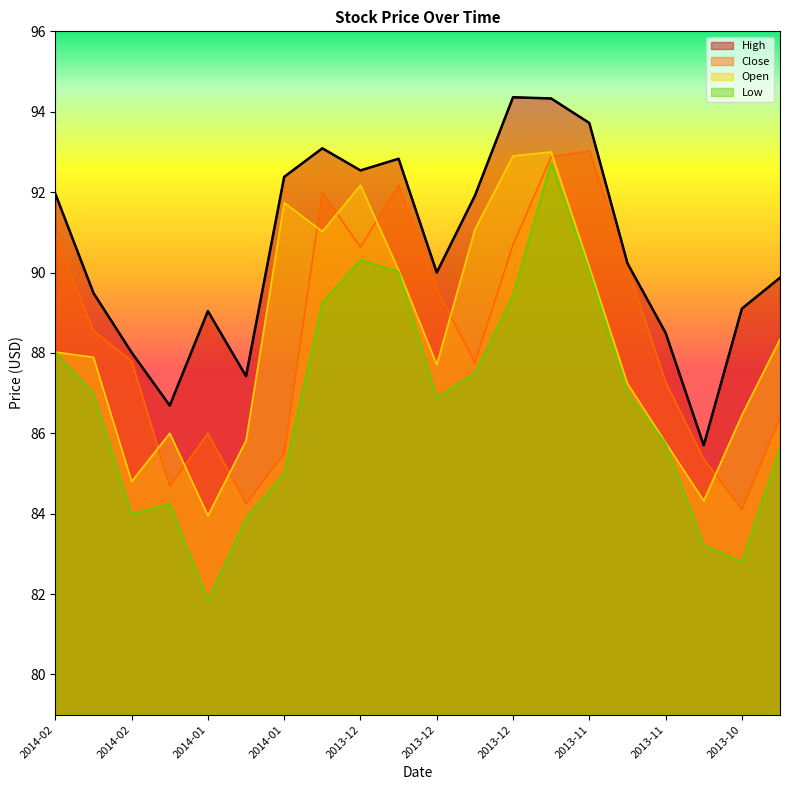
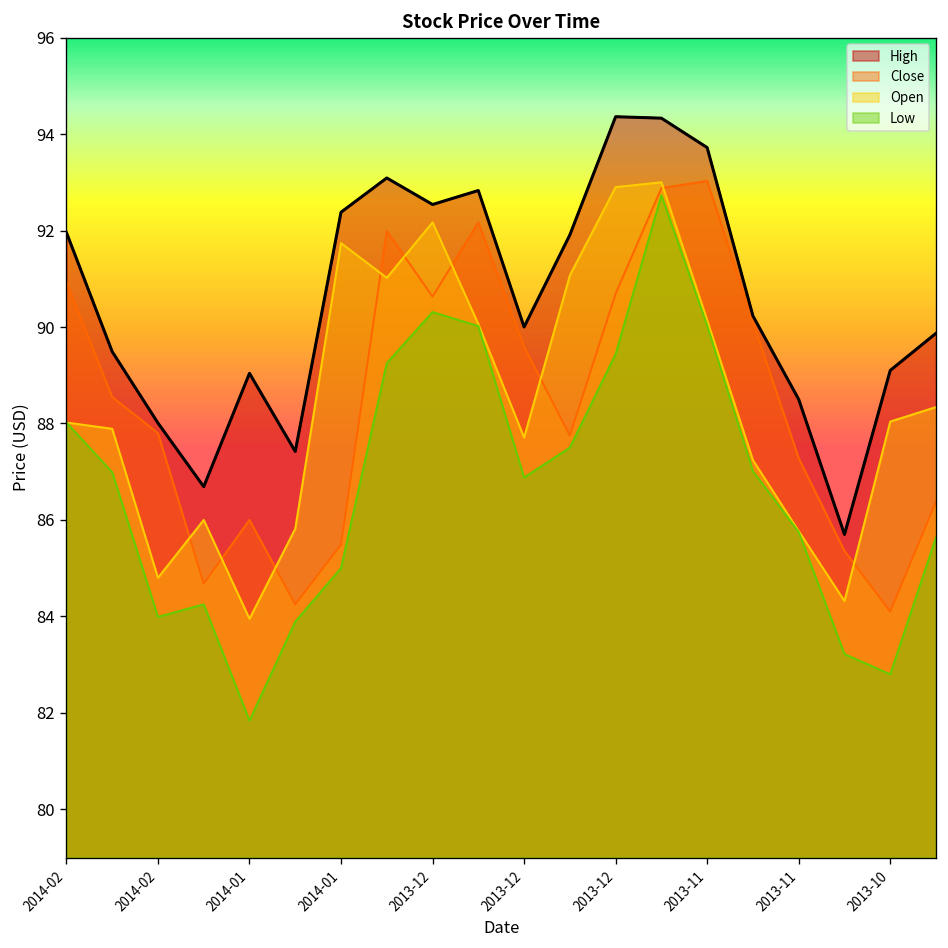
  {
    "High": {
      "2013-10": 89.1
    },
    "Close": {
      "2013-10": 84.1
    },
    "Open": {
-     "2013-10": 86.5
+     "2013-10": 88.0
    },
    "Low": {
      "2013-10": 82.8
    }
  }
